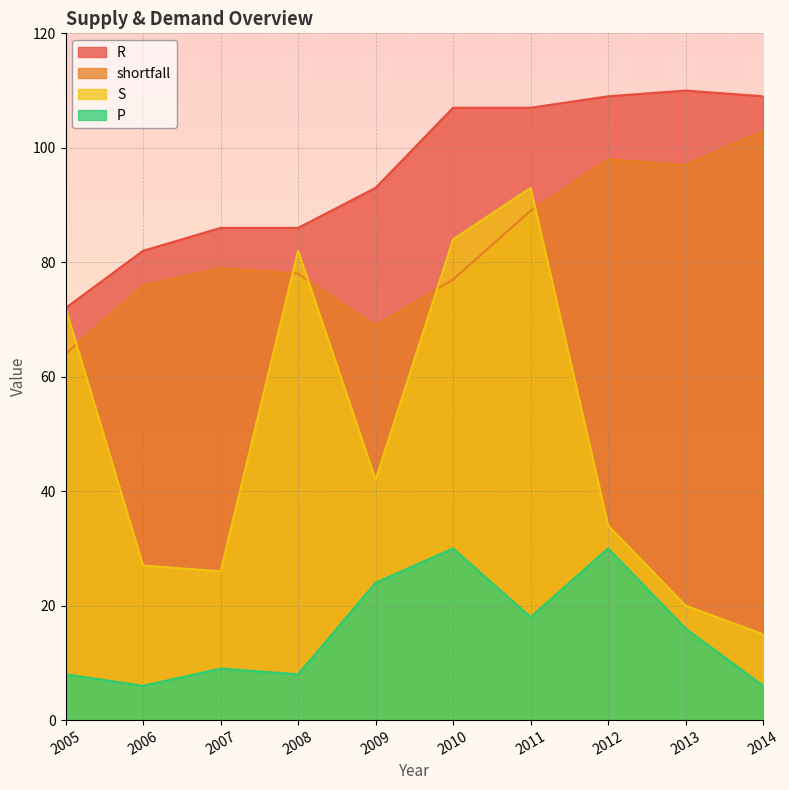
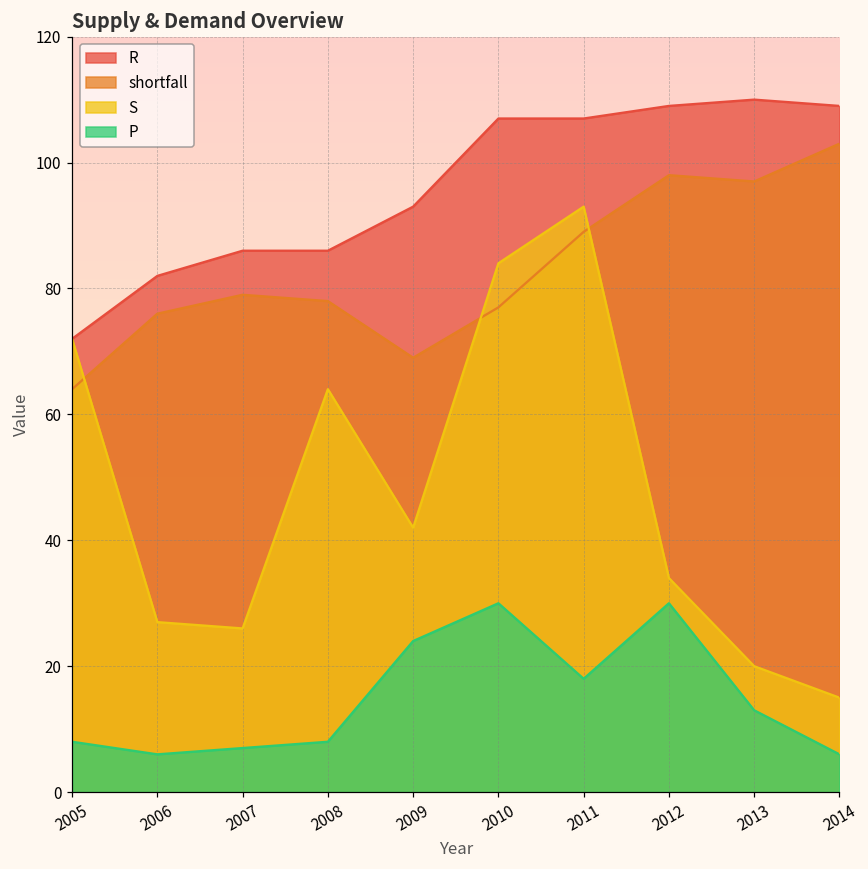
  {
    "S": {
      "2006": 27,
      "2007": 26,
-     "2008": 82,
+     "2008": 64,
      "2009": 42,
      "2010": 84,
      "2011": 93,
      "2012": 34,
      "2013": 20,
      "2014": 15
    },
    "P": {
      "2005": 8,
      "2006": 6,
-     "2007": 9,
+     "2007": 7,
      "2008": 8,
      "2009": 24,
      "2010": 30,
      "2011": 18,
      "2012": 30,
-     "2013": 16,
+     "2013": 13,
      "2014": 6
    }
  }
